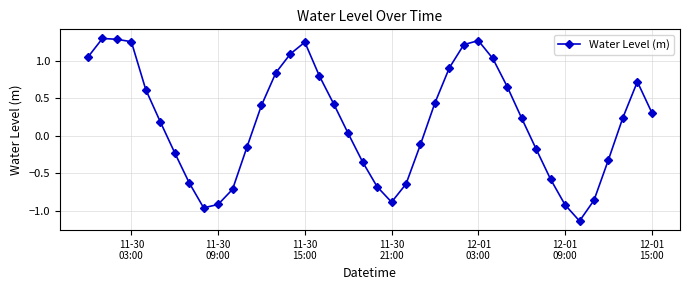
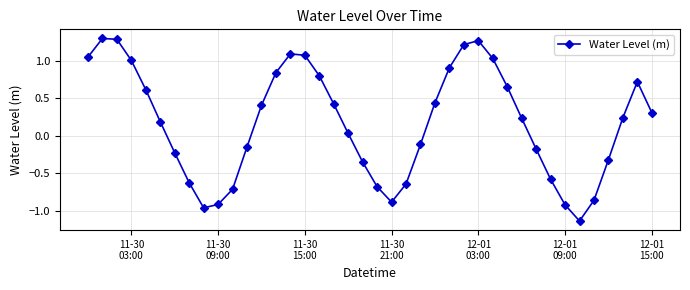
  {
-   "11-30 03:00": 1.3,
+   "11-30 03:00": 1.0,
    "11-30 09:00": -0.9,
-   "11-30 15:00": 1.2,
+   "11-30 15:00": 1.1,
    "11-30 21:00": -0.9,
    "12-01 03:00": 1.3,
    "12-01 09:00": -0.9,
    "12-01 15:00": 0.3
  }
